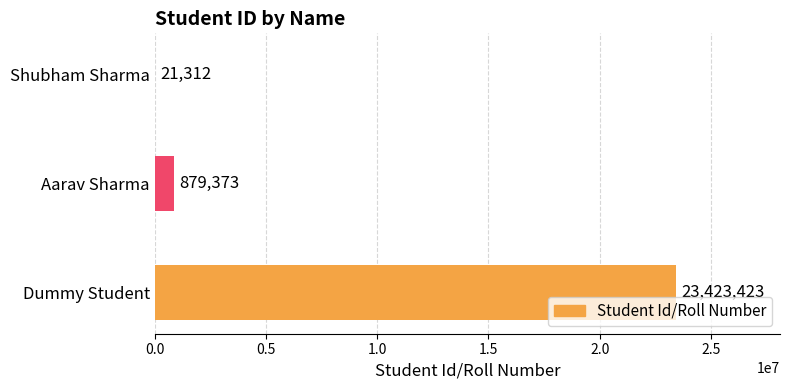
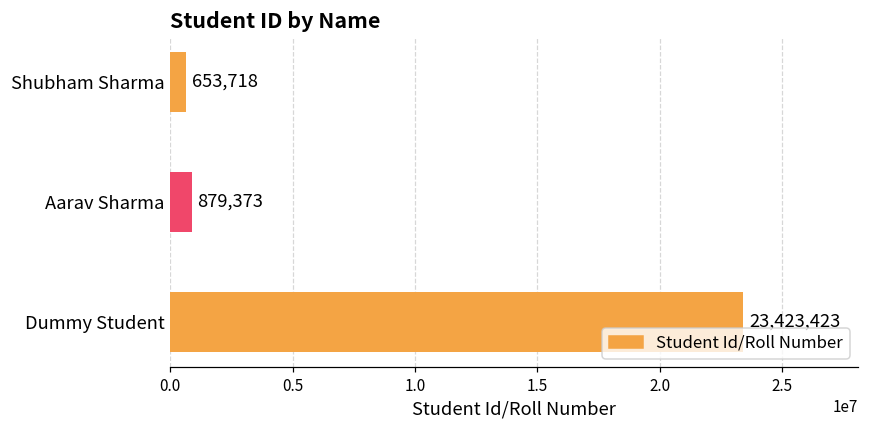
  {
-   "Shubham Sharma": "21,312",
+   "Shubham Sharma": "653,718",
    "Aarav Sharma": "879,373"
  }
